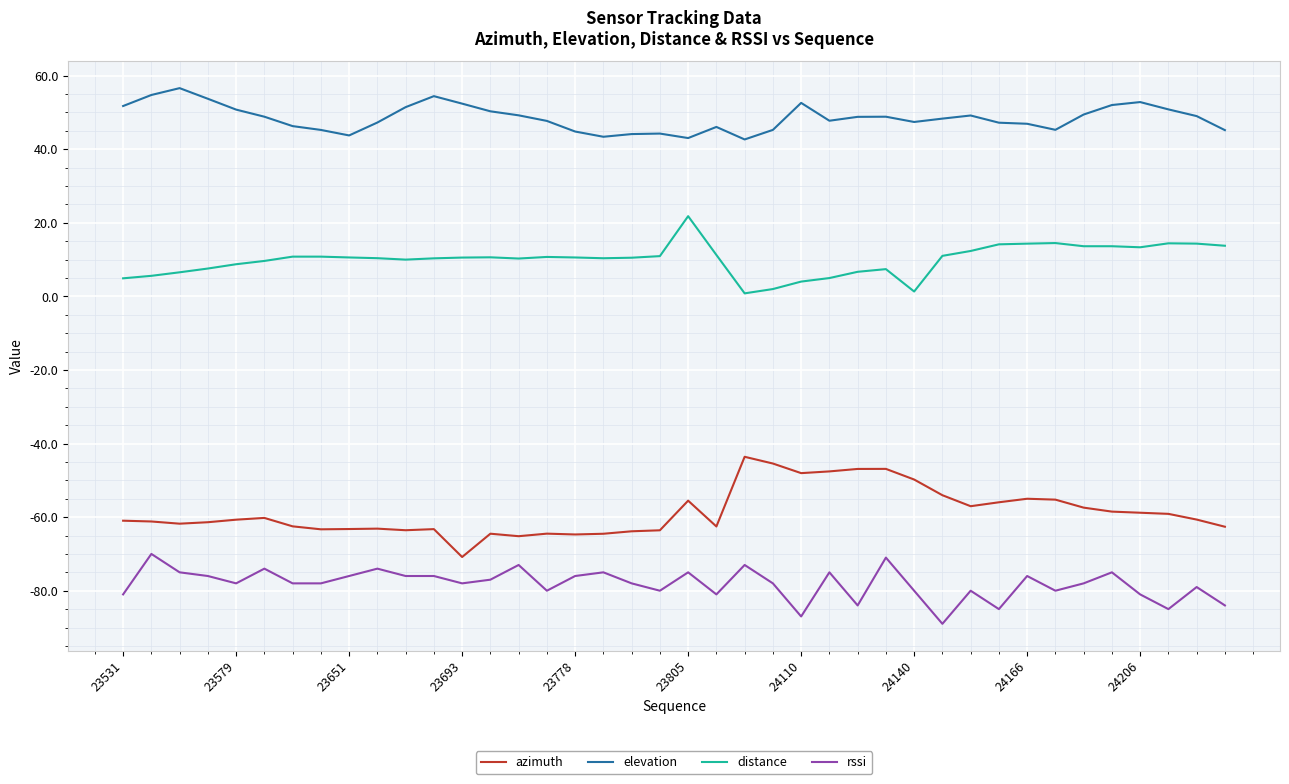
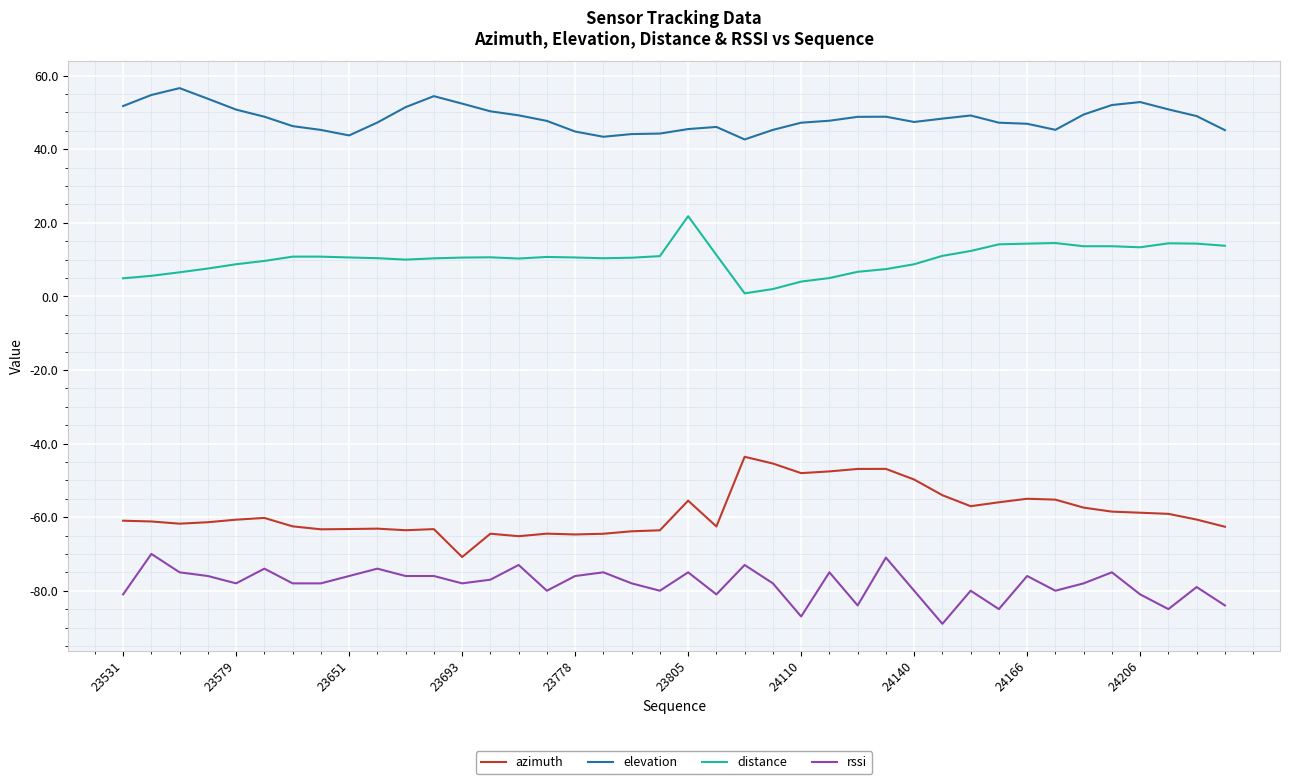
  {
    "azimuth": {
      "23531": -61,
      "23579": -61,
      "23651": -63,
      "23693": -71,
      "23778": -65,
      "23805": -56,
      "24110": -48,
      "24140": -50,
      "24166": -55,
      "24206": -59
    },
    "elevation": {
      "23531": 52,
      "23579": 51,
      "23651": 44,
      "23693": 52,
      "23778": 45,
-     "23805": 43,
-     "24110": 53,
+     "23805": 45,
+     "24110": 47,
      "24140": 47,
      "24166": 47,
      "24206": 53
    },
    "distance": {
      "23531": 5,
      "23579": 9,
      "23651": 11,
      "23693": 11,
      "23778": 11,
      "23805": 22,
      "24110": 4,
-     "24140": 1,
+     "24140": 9,
      "24166": 14,
      "24206": 13
    },
    "rssi": {
      "23531": -81,
      "23579": -78,
      "23651": -76,
      "23693": -78,
      "23778": -76,
      "23805": -75,
      "24110": -87,
      "24140": -80,
      "24166": -76,
      "24206": -81
    }
  }
